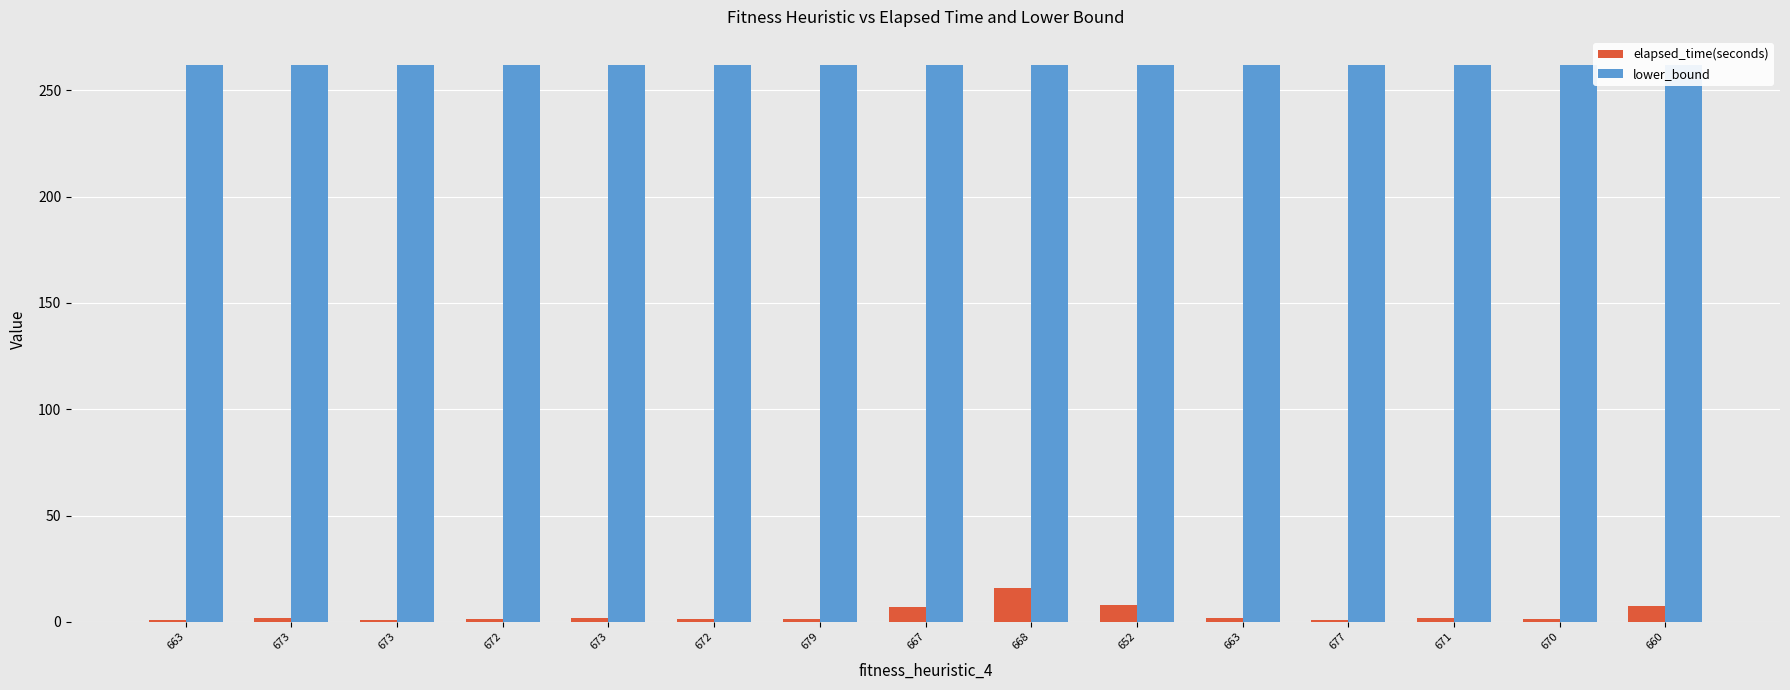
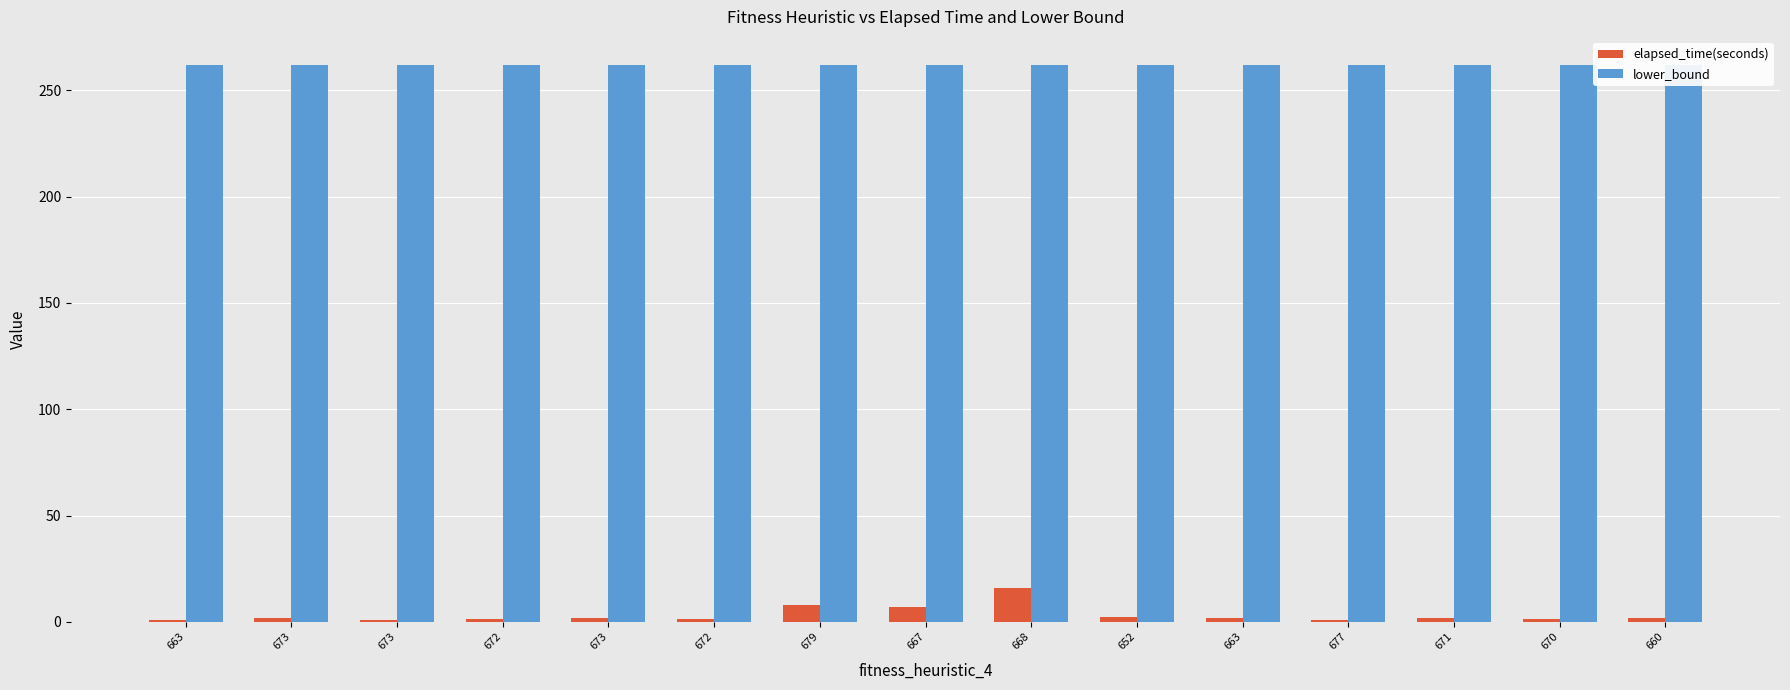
  {
    "elapsed_time(seconds)": {
-     "679": 2,
+     "679": 8,
      "667": 7,
      "668": 16,
-     "652": 8,
+     "652": 2,
      "671": 2,
      "670": 1,
-     "660": 8
+     "660": 2
    },
    "lower_bound": {
      "679": 262,
      "667": 262,
      "668": 262,
      "652": 262,
      "677": 262,
      "671": 262,
      "670": 262
    }
  }
